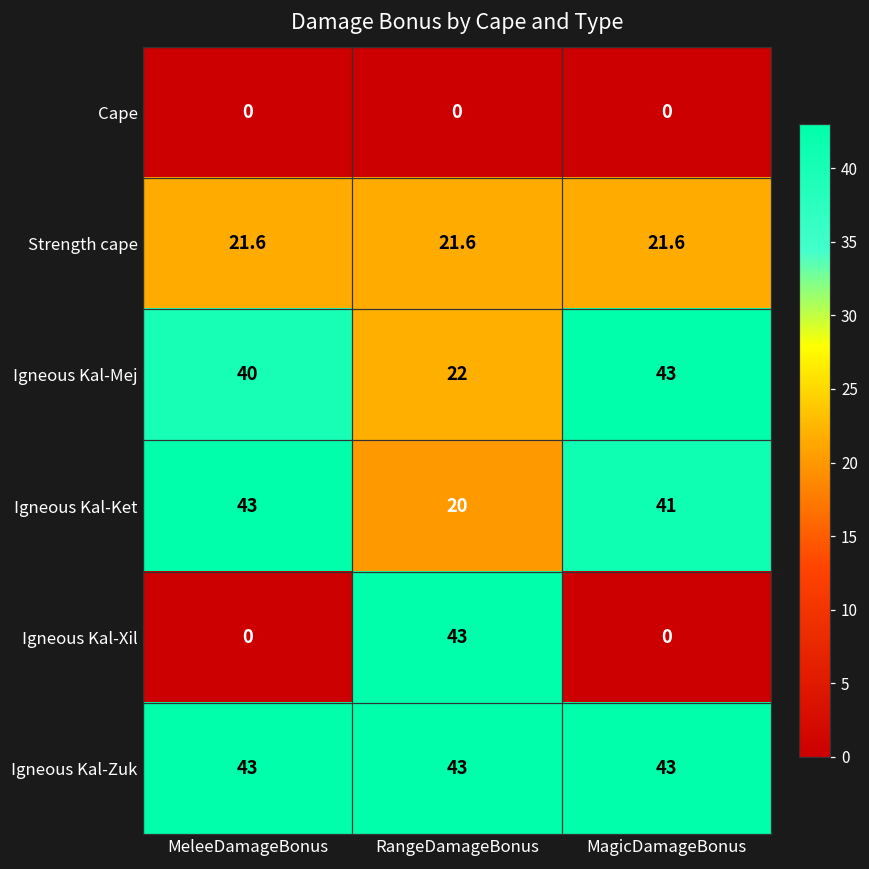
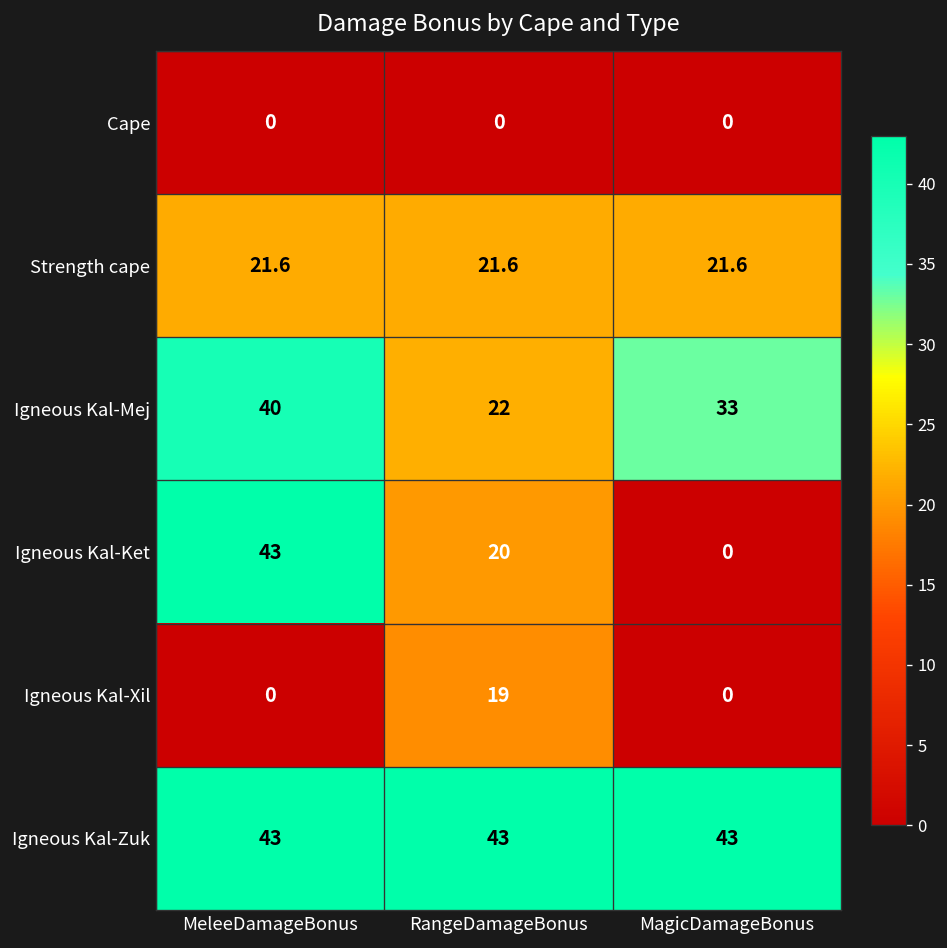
  {
    "Cape": {
      "MeleeDamageBonus": 0,
      "RangeDamageBonus": 0,
      "MagicDamageBonus": 0
    },
    "Strength cape": {
      "MeleeDamageBonus": 21.6,
      "RangeDamageBonus": 21.6,
      "MagicDamageBonus": 21.6
    },
    "Igneous Kal-Mej": {
      "MeleeDamageBonus": 40,
      "RangeDamageBonus": 22,
-     "MagicDamageBonus": 43
+     "MagicDamageBonus": 33
    },
    "Igneous Kal-Ket": {
      "MeleeDamageBonus": 43,
      "RangeDamageBonus": 20,
-     "MagicDamageBonus": 41
+     "MagicDamageBonus": 0
    },
    "Igneous Kal-Xil": {
      "MeleeDamageBonus": 0,
-     "RangeDamageBonus": 43,
+     "RangeDamageBonus": 19,
      "MagicDamageBonus": 0
    },
    "Igneous Kal-Zuk": {
      "MeleeDamageBonus": 43,
      "RangeDamageBonus": 43,
      "MagicDamageBonus": 43
    }
  }
